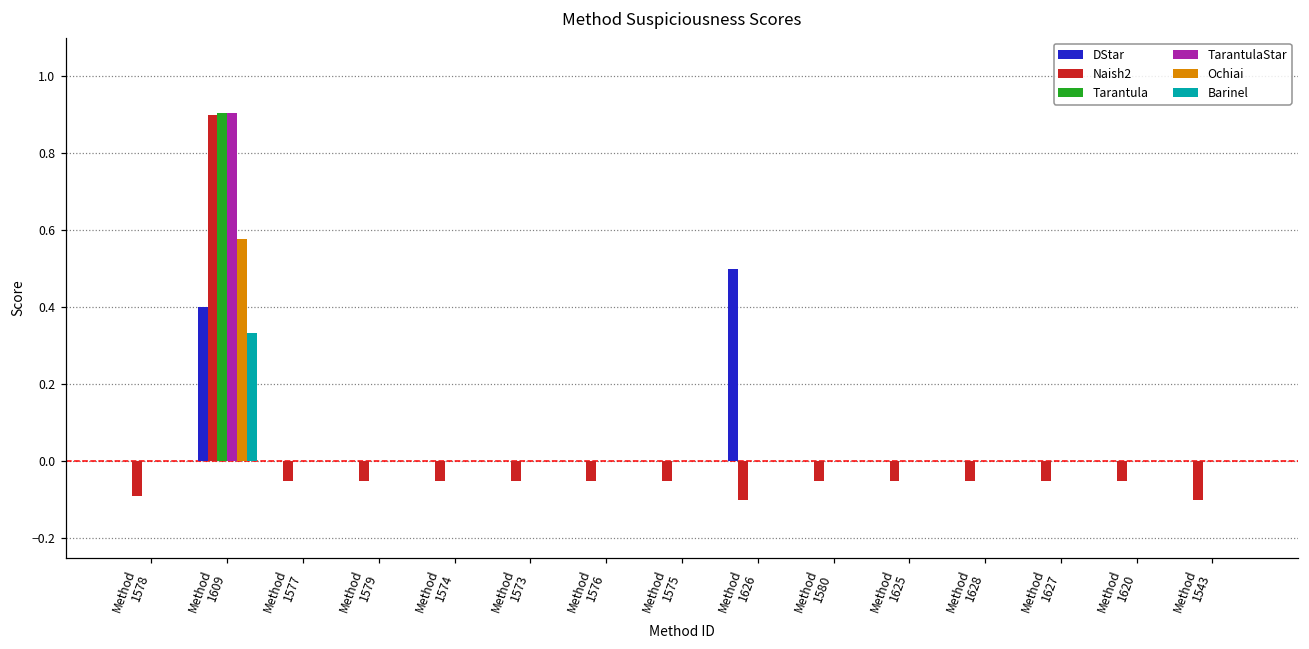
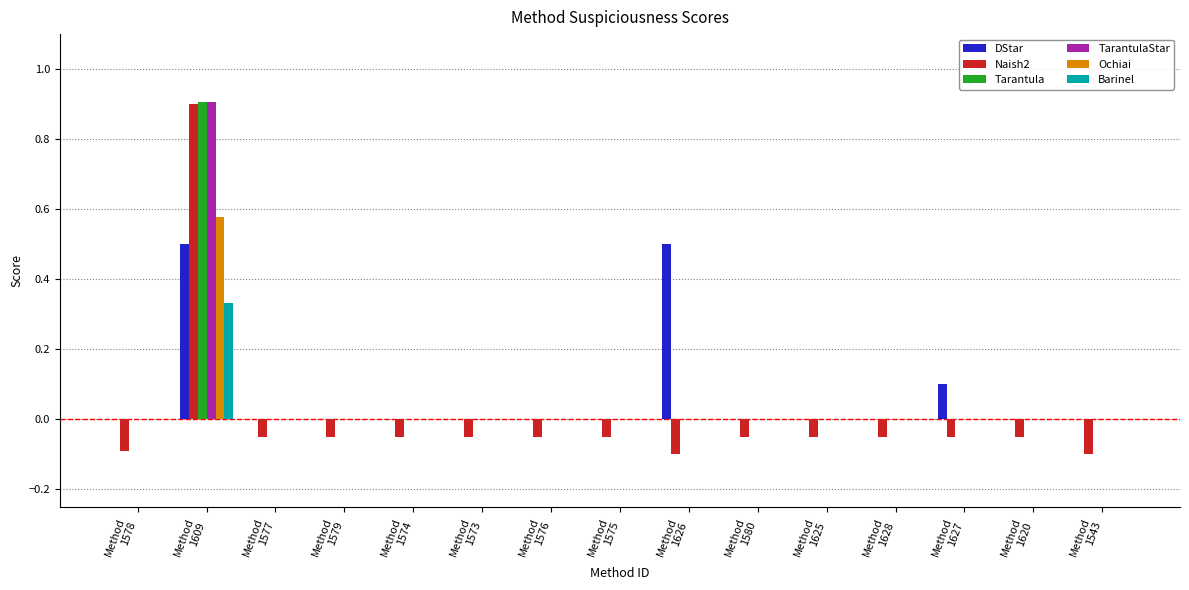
  {
    "DStar": {
      "Method 1578": 0.0,
-     "Method 1609": 0.4,
+     "Method 1609": 0.5,
      "Method 1577": 0.0,
      "Method 1579": 0.0,
      "Method 1574": 0.0,
      "Method 1573": 0.0,
      "Method 1576": 0.0,
      "Method 1575": 0.0,
      "Method 1626": 0.5,
      "Method 1580": 0.0,
      "Method 1625": 0.0,
      "Method 1628": 0.0,
-     "Method 1627": 0.0,
+     "Method 1627": 0.1,
      "Method 1620": 0.0,
      "Method 1543": 0.0
    },
    "Naish2": {
      "Method 1578": -0.09,
      "Method 1609": 0.9,
      "Method 1577": -0.05,
      "Method 1579": -0.05,
      "Method 1574": -0.05,
      "Method 1573": -0.05,
      "Method 1576": -0.05,
      "Method 1575": -0.05,
      "Method 1626": -0.1,
      "Method 1580": -0.05,
      "Method 1625": -0.05,
      "Method 1628": -0.05,
      "Method 1627": -0.05,
      "Method 1620": -0.05,
      "Method 1543": -0.1
    },
    "Tarantula": {
      "Method 1578": 0.0,
      "Method 1609": 0.9,
      "Method 1577": 0.0,
      "Method 1579": 0.0,
      "Method 1574": 0.0,
      "Method 1573": 0.0,
      "Method 1576": 0.0,
      "Method 1575": 0.0,
      "Method 1626": 0.0,
      "Method 1580": 0.0,
      "Method 1625": 0.0,
      "Method 1628": 0.0,
      "Method 1627": 0.0,
      "Method 1620": 0.0,
      "Method 1543": 0.0
    },
    "TarantulaStar": {
      "Method 1578": 0.0,
      "Method 1609": 0.9,
      "Method 1577": 0.0,
      "Method 1579": 0.0,
      "Method 1574": 0.0,
      "Method 1573": 0.0,
      "Method 1576": 0.0,
      "Method 1575": 0.0,
      "Method 1626": 0.0,
      "Method 1580": 0.0,
      "Method 1625": 0.0,
      "Method 1628": 0.0,
      "Method 1627": 0.0,
      "Method 1620": 0.0,
      "Method 1543": 0.0
    },
    "Ochiai": {
      "Method 1578": 0.0,
      "Method 1609": 0.58,
      "Method 1577": 0.0,
      "Method 1579": 0.0,
      "Method 1574": 0.0,
      "Method 1573": 0.0,
      "Method 1576": 0.0,
      "Method 1575": 0.0,
      "Method 1626": 0.0,
      "Method 1580": 0.0,
      "Method 1625": 0.0,
      "Method 1628": 0.0,
      "Method 1627": 0.0,
      "Method 1620": 0.0,
      "Method 1543": 0.0
    },
    "Barinel": {
      "Method 1578": 0.0,
      "Method 1609": 0.33,
      "Method 1577": 0.0,
      "Method 1579": 0.0,
      "Method 1574": 0.0,
      "Method 1573": 0.0,
      "Method 1576": 0.0,
      "Method 1575": 0.0,
      "Method 1626": 0.0,
      "Method 1580": 0.0,
      "Method 1625": 0.0,
      "Method 1628": 0.0,
      "Method 1627": 0.0,
      "Method 1620": 0.0,
      "Method 1543": 0.0
    }
  }
